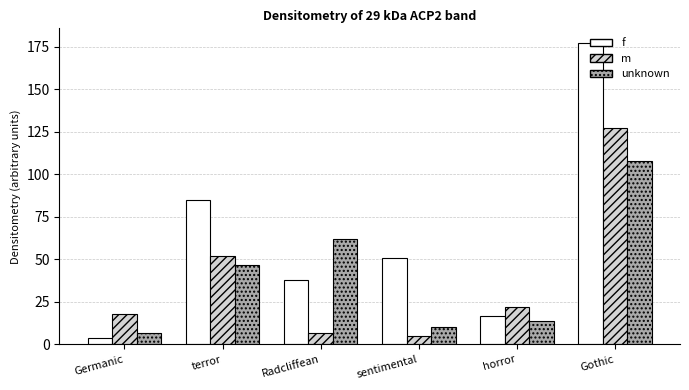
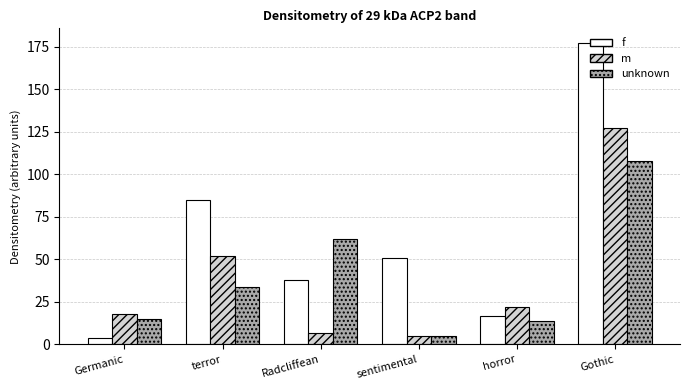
  {
    "f": {
      "Germanic": 4,
      "terror": 85,
      "Radcliffean": 38,
      "sentimental": 51,
      "horror": 17,
      "Gothic": 177
    },
    "m": {
      "Germanic": 18,
      "terror": 52,
      "Radcliffean": 7,
      "sentimental": 5,
      "horror": 22,
      "Gothic": 127
    },
    "unknown": {
-     "Germanic": 7,
-     "terror": 47,
+     "Germanic": 15,
+     "terror": 34,
      "Radcliffean": 62,
-     "sentimental": 10,
+     "sentimental": 5,
      "horror": 14,
      "Gothic": 108
    }
  }
